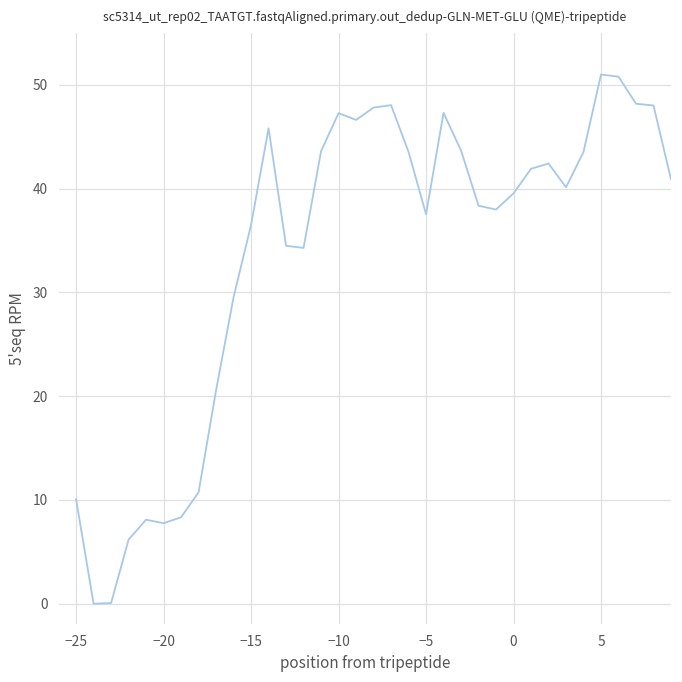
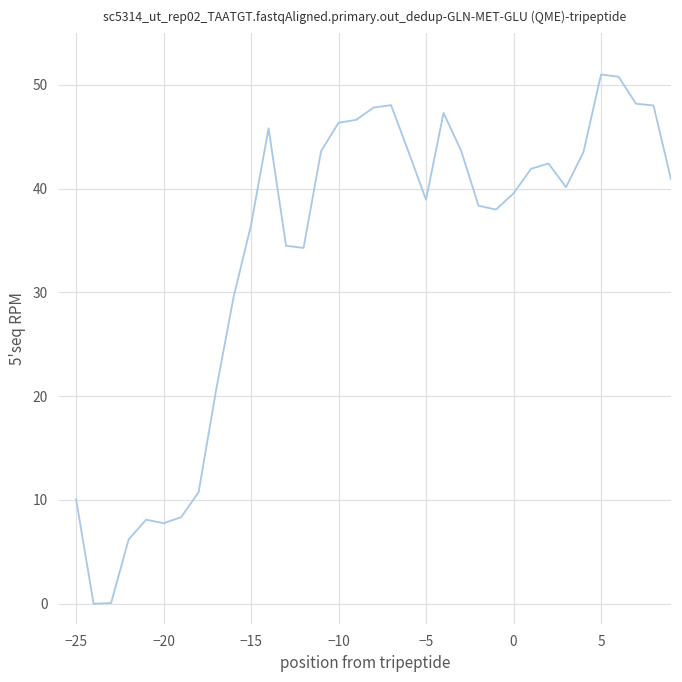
  {
    "−25": 10,
    "−20": 8,
    "−15": 37,
-   "−10": 47,
-   "−5": 38,
+   "−10": 46,
+   "−5": 39,
    "0": 40,
    "5": 51
  }
